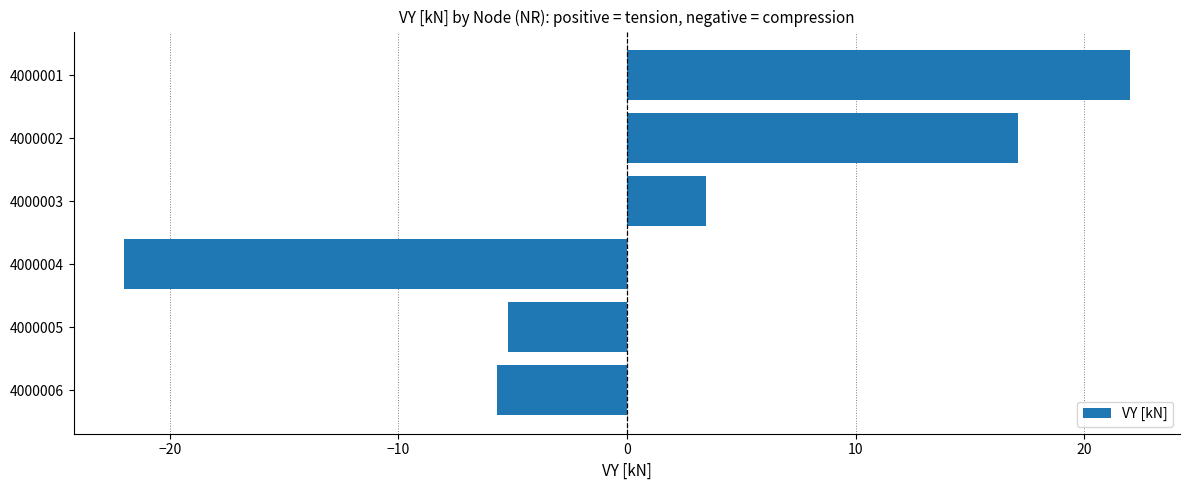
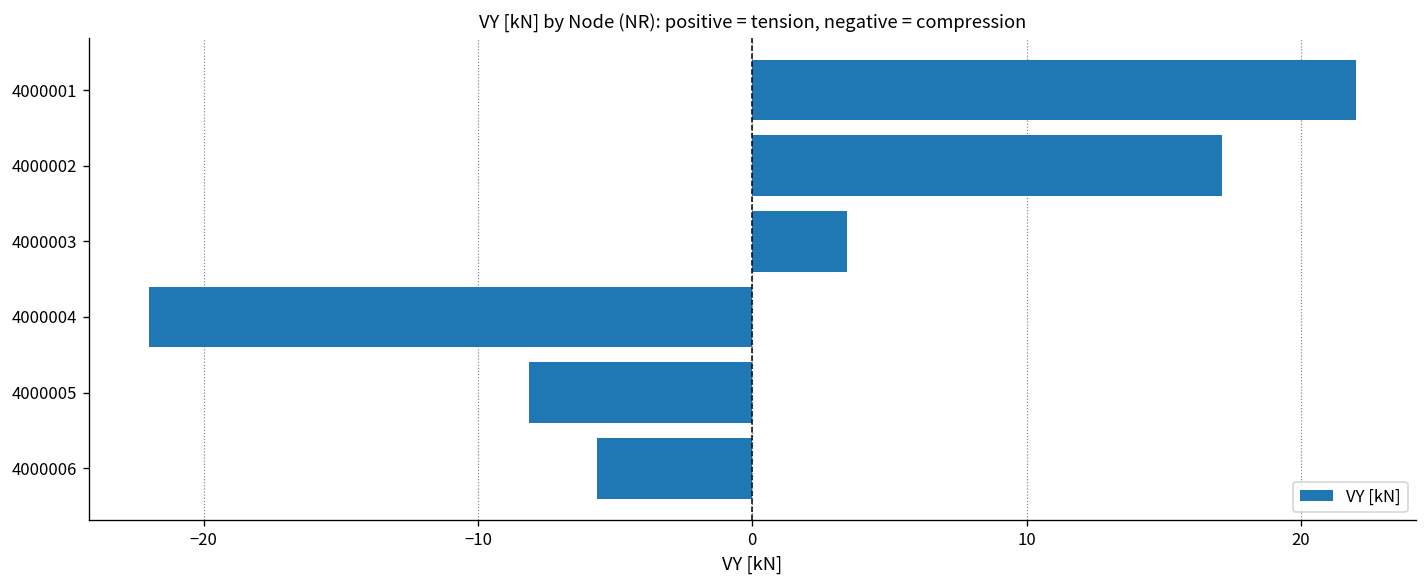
  {
    "4000001": 22.0,
    "4000002": 17.1,
    "4000003": 3.4,
    "4000004": -22.0,
-   "4000005": -5.2,
+   "4000005": -8.2,
    "4000006": -5.7
  }
